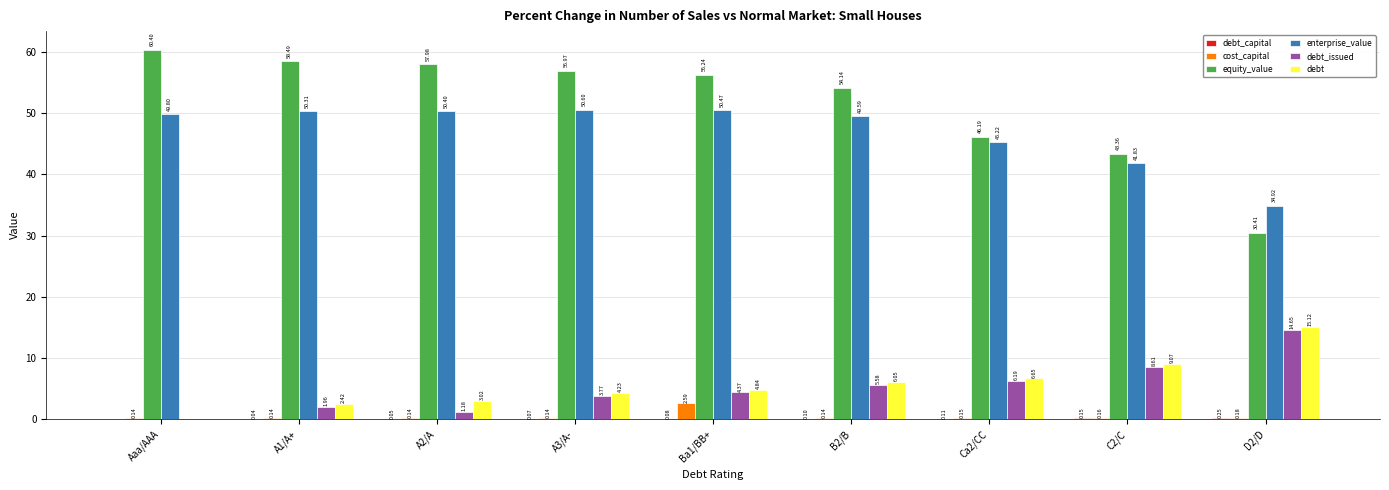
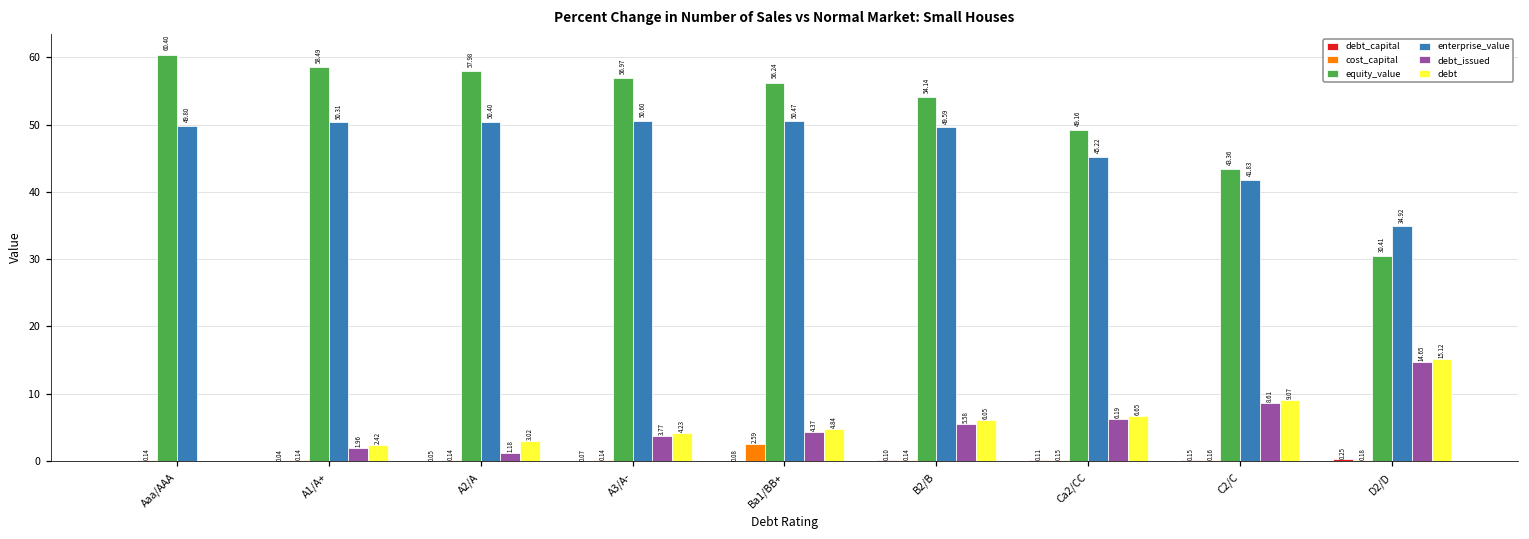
  {
    "debt_capital": {
      "A1/A+": 0.04,
      "A2/A": 0.05,
      "A3/A-": 0.07,
      "Ba1/BB+": 0.08,
      "B2/B": 0.10,
      "Ca2/CC": 0.11,
      "C2/C": 0.15,
      "D2/D": 0.25
    },
    "cost_capital": {
      "Aaa/AAA": 0.14,
      "A1/A+": 0.14,
      "A2/A": 0.14,
      "A3/A-": 0.14,
      "Ba1/BB+": 2.59,
      "B2/B": 0.14,
      "Ca2/CC": 0.15,
      "C2/C": 0.16,
      "D2/D": 0.18
    },
    "equity_value": {
      "Aaa/AAA": 60.40,
      "A1/A+": 58.49,
      "A2/A": 57.98,
      "A3/A-": 56.97,
      "Ba1/BB+": 56.24,
      "B2/B": 54.14,
-     "Ca2/CC": 46.19,
+     "Ca2/CC": 49.16,
      "C2/C": 43.36,
      "D2/D": 30.41
    },
    "enterprise_value": {
      "Aaa/AAA": 49.80,
      "A1/A+": 50.31,
      "A2/A": 50.40,
      "A3/A-": 50.60,
      "Ba1/BB+": 50.47,
      "B2/B": 49.59,
      "Ca2/CC": 45.22,
      "C2/C": 41.83,
      "D2/D": 34.92
    },
    "debt_issued": {
      "A1/A+": 1.96,
      "A2/A": 1.18,
      "A3/A-": 3.77,
      "Ba1/BB+": 4.37,
      "B2/B": 5.58,
      "Ca2/CC": 6.19,
      "C2/C": 8.61,
      "D2/D": 14.65
    },
    "debt": {
      "A1/A+": 2.42,
      "A2/A": 3.02,
      "A3/A-": 4.23,
      "Ba1/BB+": 4.84,
      "B2/B": 6.05,
      "Ca2/CC": 6.65,
      "C2/C": 9.07,
      "D2/D": 15.12
    }
  }
